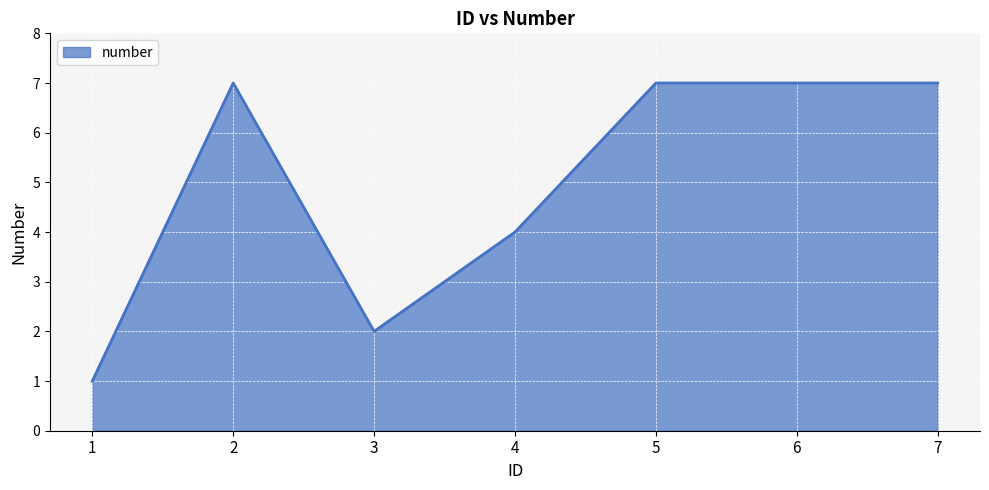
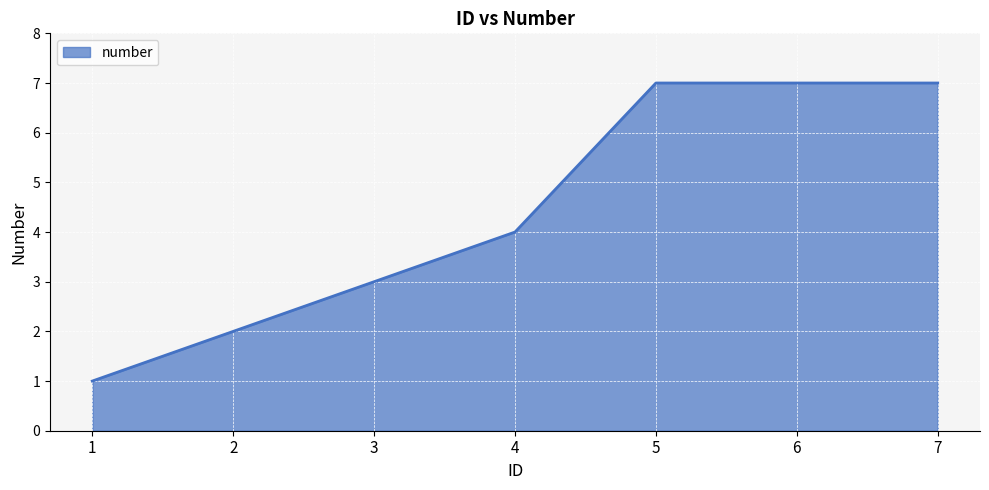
  {
    "1": 1,
-   "2": 7,
-   "3": 2,
+   "2": 2,
+   "3": 3,
    "4": 4,
    "5": 7,
    "6": 7,
    "7": 7
  }
